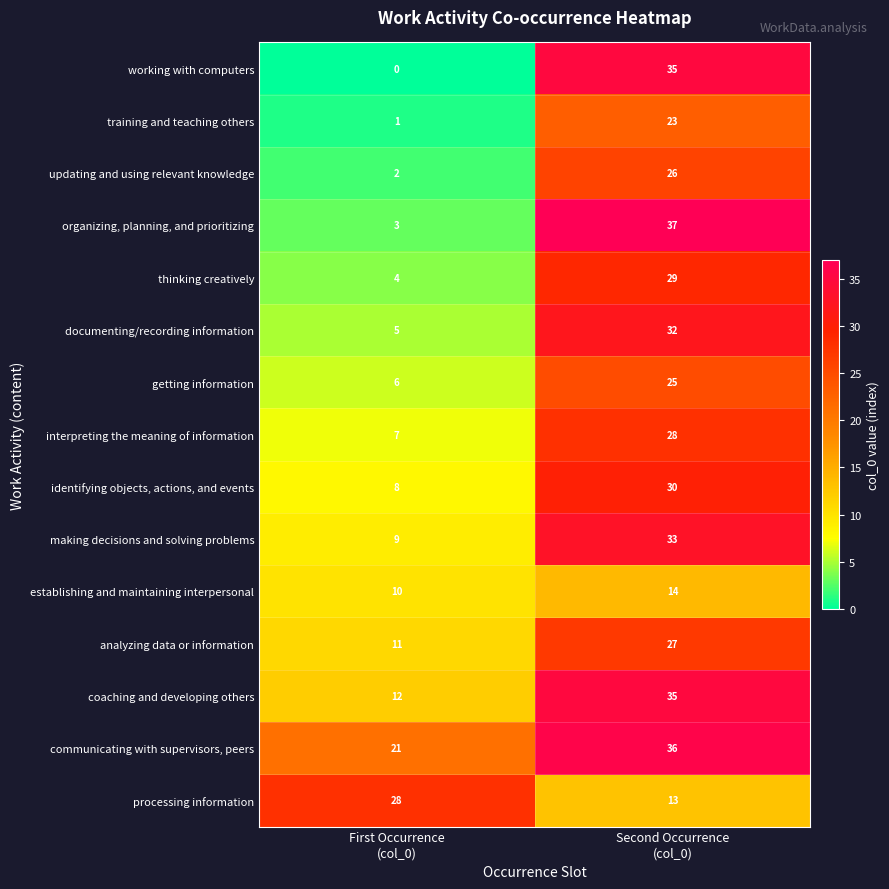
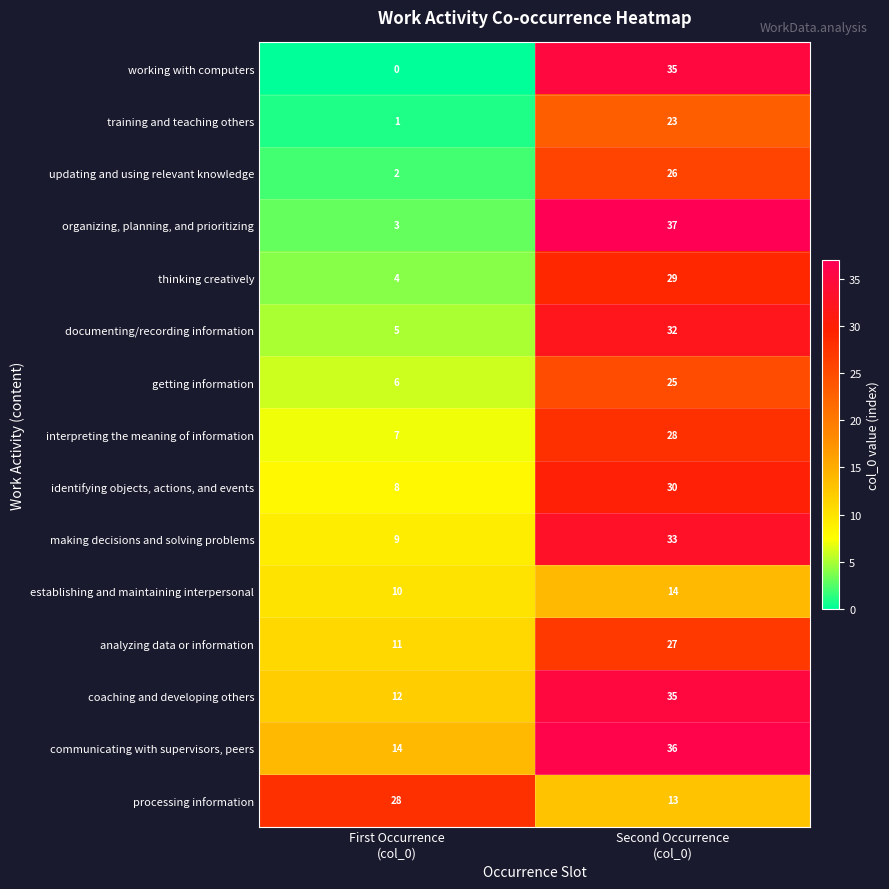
  {
    "working with computers": {
      "First Occurrence (col_0)": 0,
      "Second Occurrence (col_0)": 35
    },
    "training and teaching others": {
      "First Occurrence (col_0)": 1,
      "Second Occurrence (col_0)": 23
    },
    "updating and using relevant knowledge": {
      "First Occurrence (col_0)": 2,
      "Second Occurrence (col_0)": 26
    },
    "organizing, planning, and prioritizing": {
      "First Occurrence (col_0)": 3,
      "Second Occurrence (col_0)": 37
    },
    "thinking creatively": {
      "First Occurrence (col_0)": 4,
      "Second Occurrence (col_0)": 29
    },
    "documenting/recording information": {
      "First Occurrence (col_0)": 5,
      "Second Occurrence (col_0)": 32
    },
    "getting information": {
      "First Occurrence (col_0)": 6,
      "Second Occurrence (col_0)": 25
    },
    "interpreting the meaning of information": {
      "First Occurrence (col_0)": 7,
      "Second Occurrence (col_0)": 28
    },
    "identifying objects, actions, and events": {
      "First Occurrence (col_0)": 8,
      "Second Occurrence (col_0)": 30
    },
    "making decisions and solving problems": {
      "First Occurrence (col_0)": 9,
      "Second Occurrence (col_0)": 33
    },
    "establishing and maintaining interpersonal": {
      "First Occurrence (col_0)": 10,
      "Second Occurrence (col_0)": 14
    },
    "analyzing data or information": {
      "First Occurrence (col_0)": 11,
      "Second Occurrence (col_0)": 27
    },
    "coaching and developing others": {
      "First Occurrence (col_0)": 12,
      "Second Occurrence (col_0)": 35
    },
    "communicating with supervisors, peers": {
-     "First Occurrence (col_0)": 21,
+     "First Occurrence (col_0)": 14,
      "Second Occurrence (col_0)": 36
    },
    "processing information": {
      "First Occurrence (col_0)": 28,
      "Second Occurrence (col_0)": 13
    }
  }
